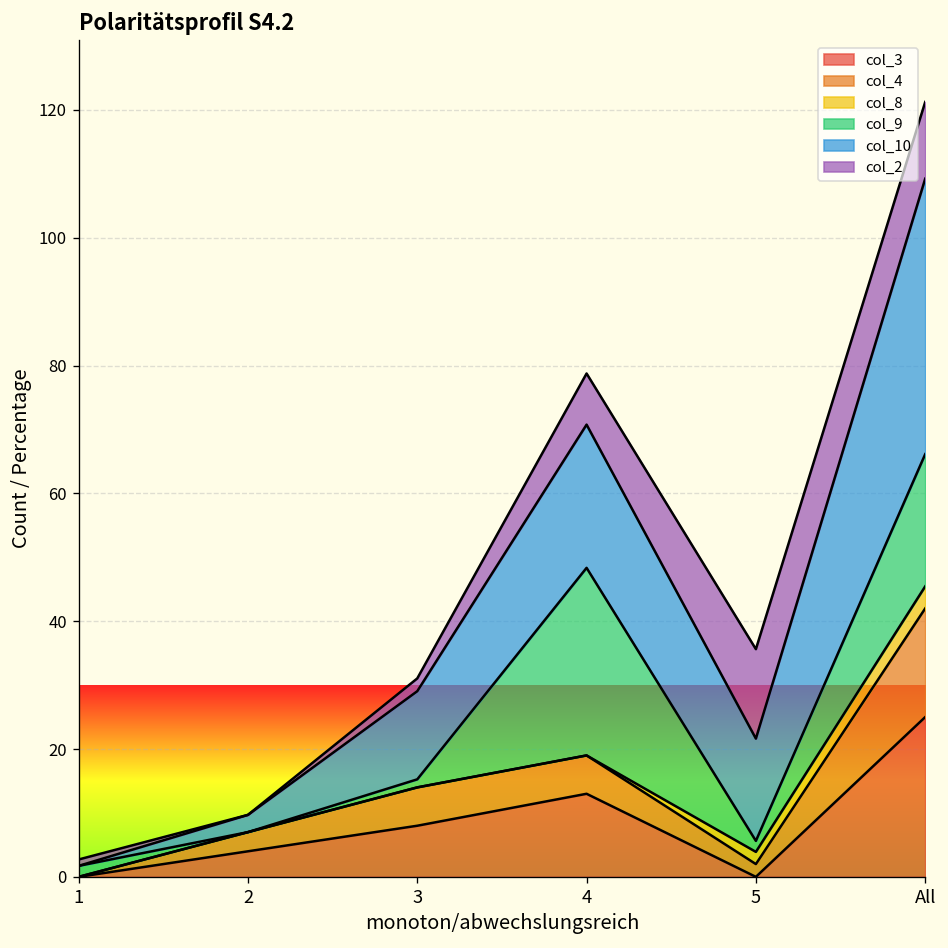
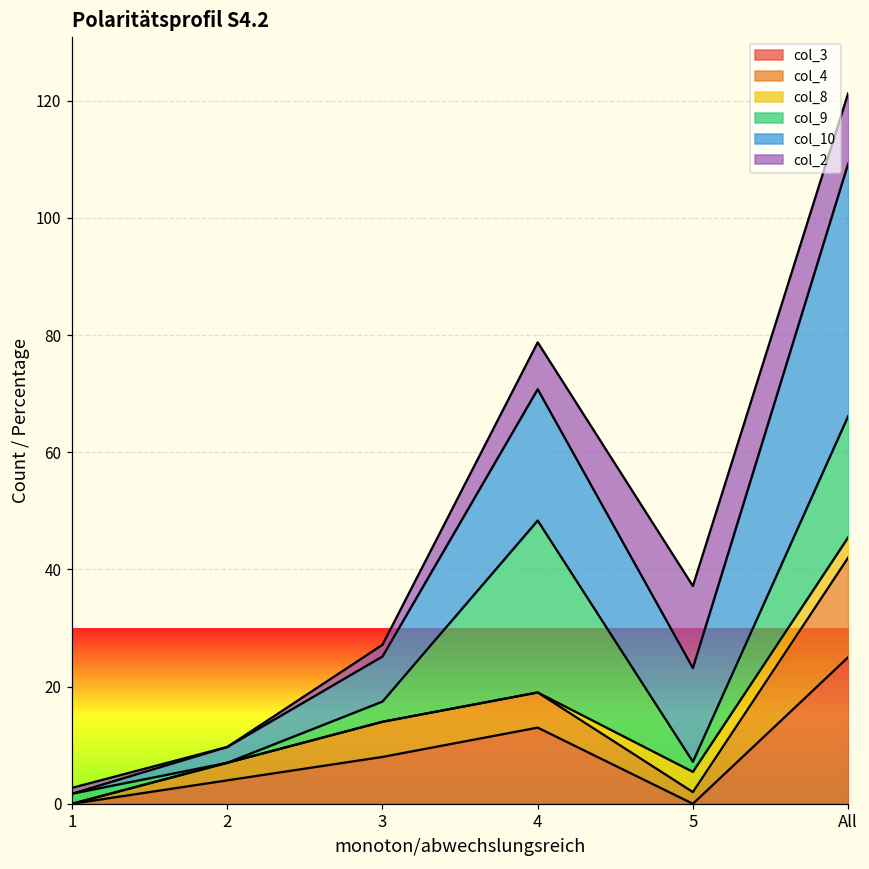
  {
    "col_8": {
-     "5": 2,
+     "5": 3,
      "All": 3
    },
    "col_9": {
-     "3": 1,
+     "3": 3,
      "4": 29,
      "5": 2,
      "All": 21
    },
    "col_10": {
-     "3": 14,
+     "3": 8,
      "4": 22,
      "5": 16,
      "All": 43
    },
    "col_2": {
      "1": 1,
      "3": 2,
      "4": 8,
      "5": 14,
      "All": 12
    }
  }
